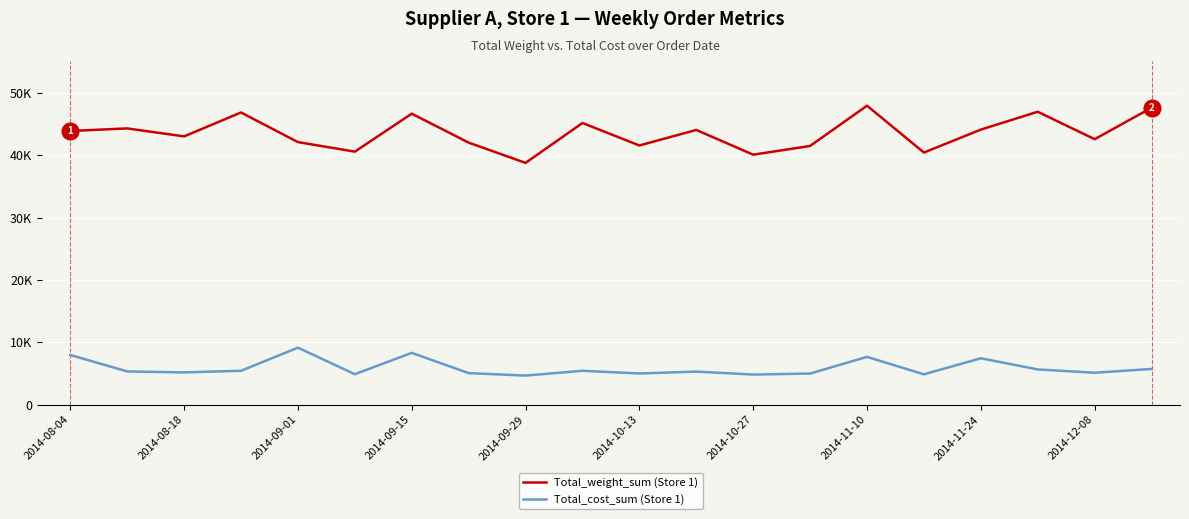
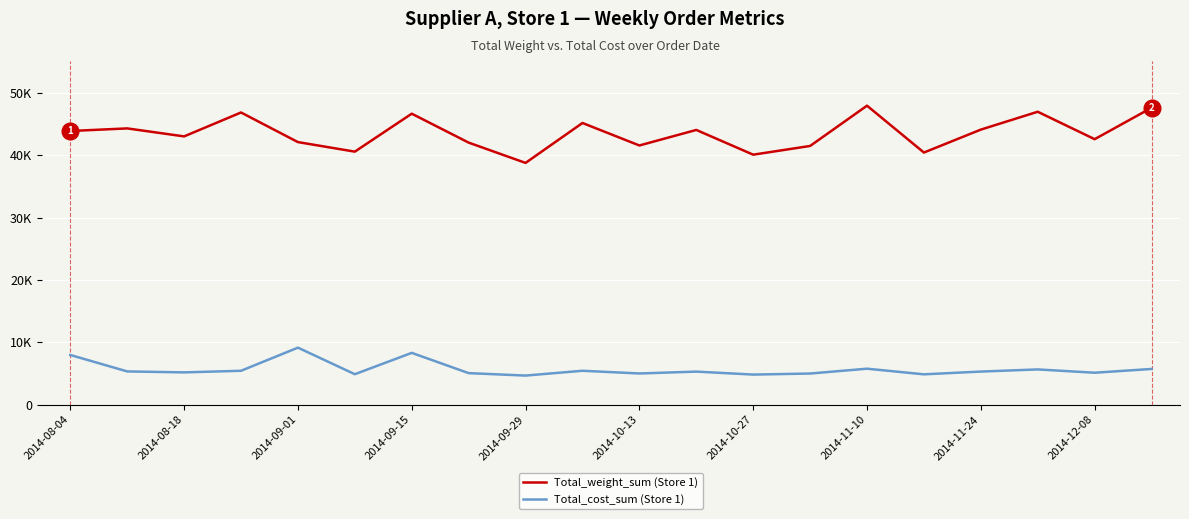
  {
    "Total_cost_sum (Store 1)": {
      "2014-08-04": 8000,
      "2014-08-18": 5000,
      "2014-09-01": 9000,
      "2014-09-15": 8000,
      "2014-09-29": 5000,
      "2014-10-13": 5000,
      "2014-10-27": 5000,
-     "2014-11-10": 8000,
-     "2014-11-24": 7000,
+     "2014-11-10": 6000,
+     "2014-11-24": 5000,
      "2014-12-08": 5000
    }
  }
